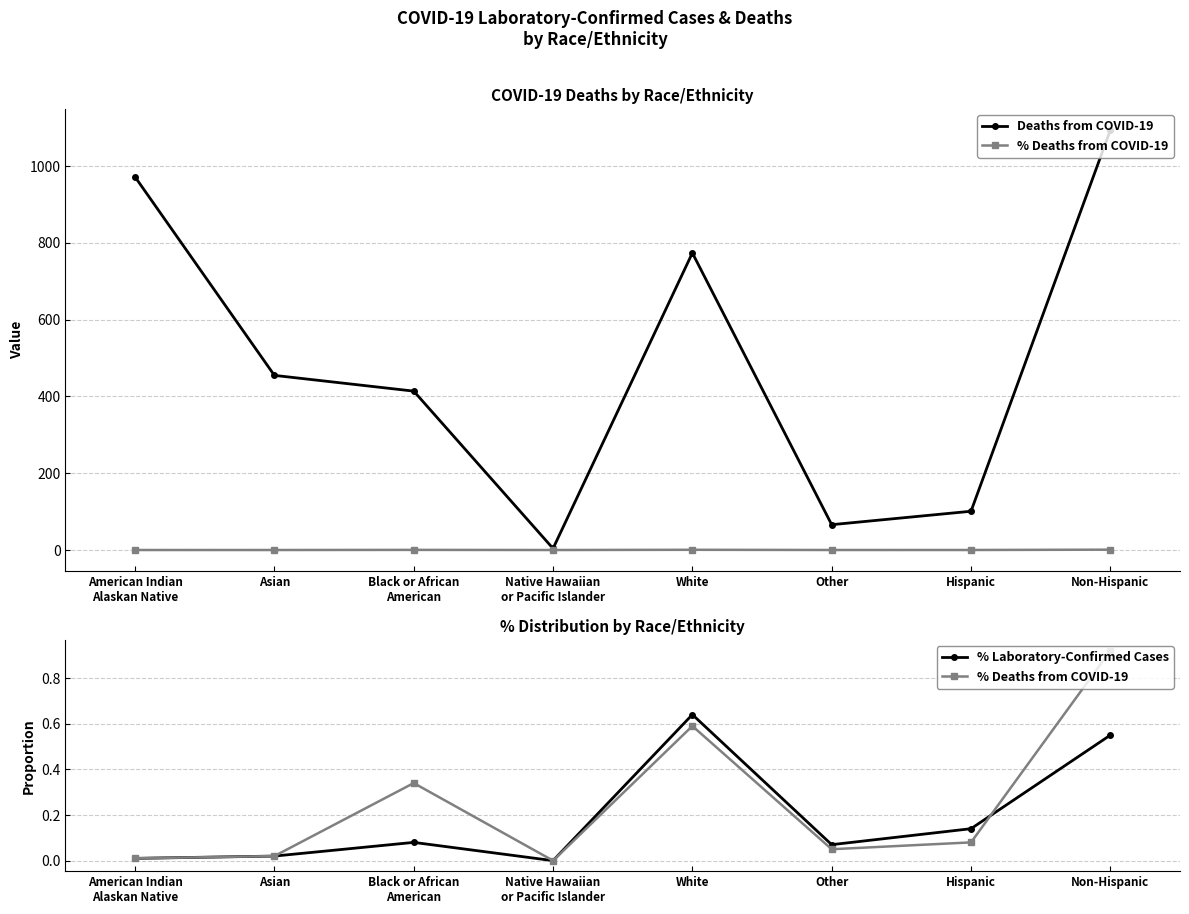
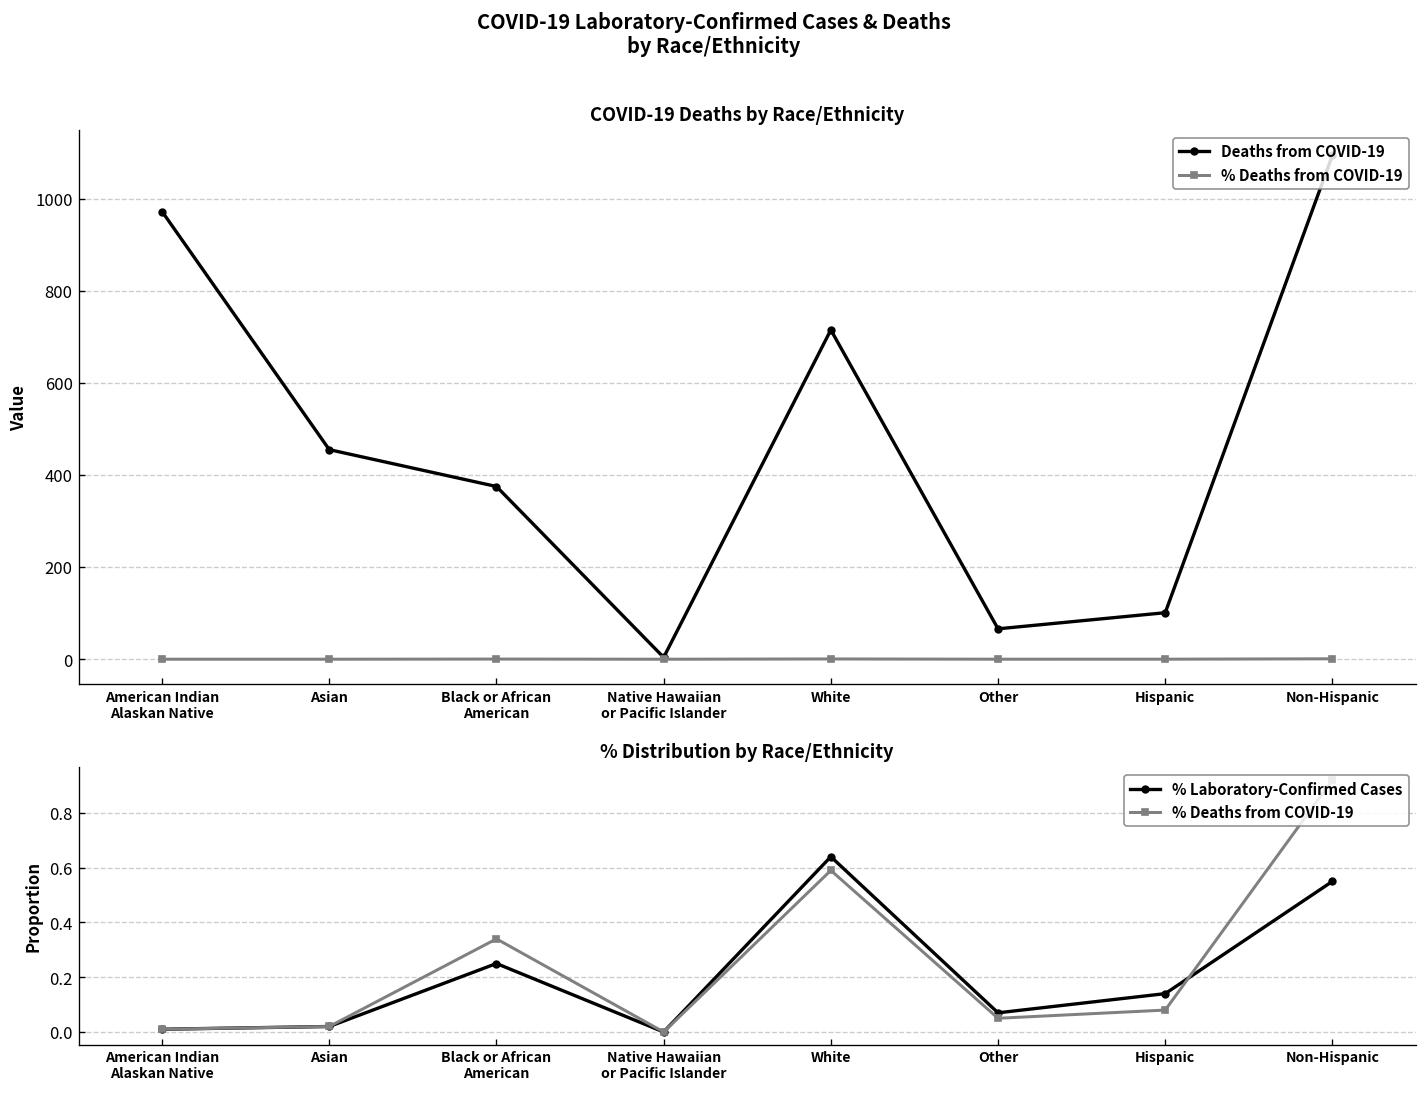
  {
    "COVID-19 Deaths by Race/Ethnicity": {
      "Deaths from COVID-19": {
        "American Indian Alaskan Native": 970,
        "Asian": 460,
-       "Black or African American": 410,
-       "White": 770,
+       "Black or African American": 380,
+       "White": 720,
        "Other": 70,
        "Hispanic": 100
      },
      "% Deaths from COVID-19": {
        "American Indian Alaskan Native": 0,
        "Asian": 0,
        "Black or African American": 0,
        "White": 0,
        "Other": 0,
        "Hispanic": 0,
        "Non-Hispanic": 0
      }
    },
    "% Distribution by Race/Ethnicity": {
      "% Laboratory-Confirmed Cases": {
-       "Black or African American": 0.08,
+       "Black or African American": 0.25,
        "White": 0.64,
        "Other": 0.07,
        "Hispanic": 0.14,
        "Non-Hispanic": 0.55
      },
      "% Deaths from COVID-19": {
        "Black or African American": 0.34,
        "White": 0.59,
        "Other": 0.05,
        "Hispanic": 0.08
      }
    }
  }
